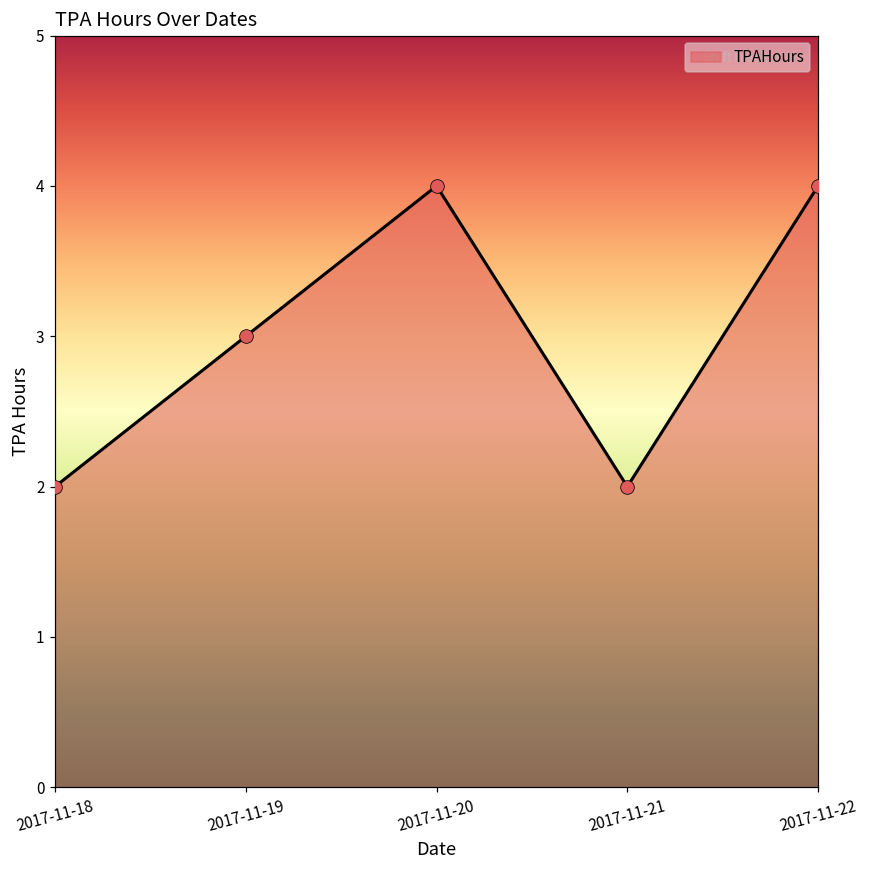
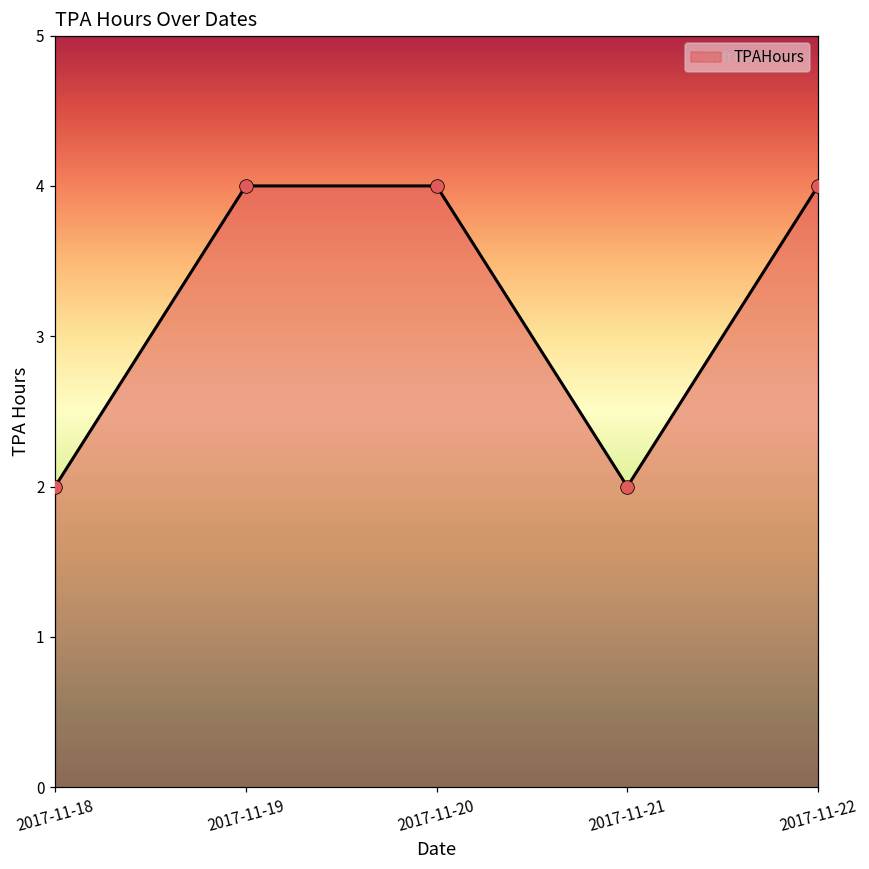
  {
    "2017-11-18": 2,
-   "2017-11-19": 3,
+   "2017-11-19": 4,
    "2017-11-20": 4,
    "2017-11-21": 2,
    "2017-11-22": 4
  }
